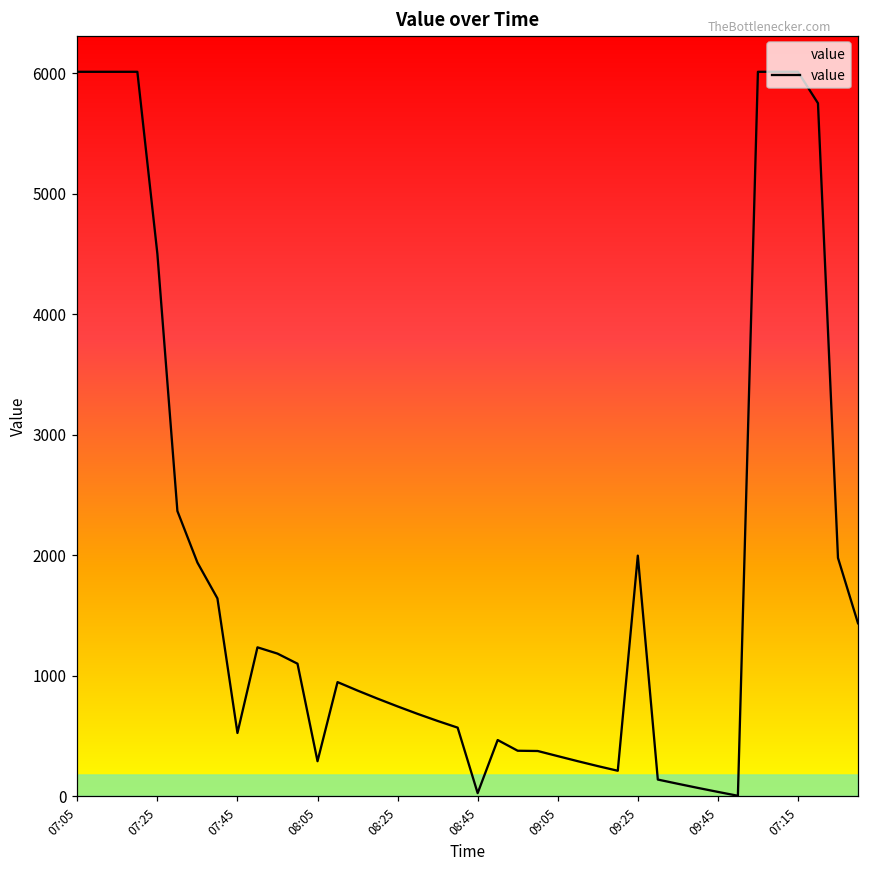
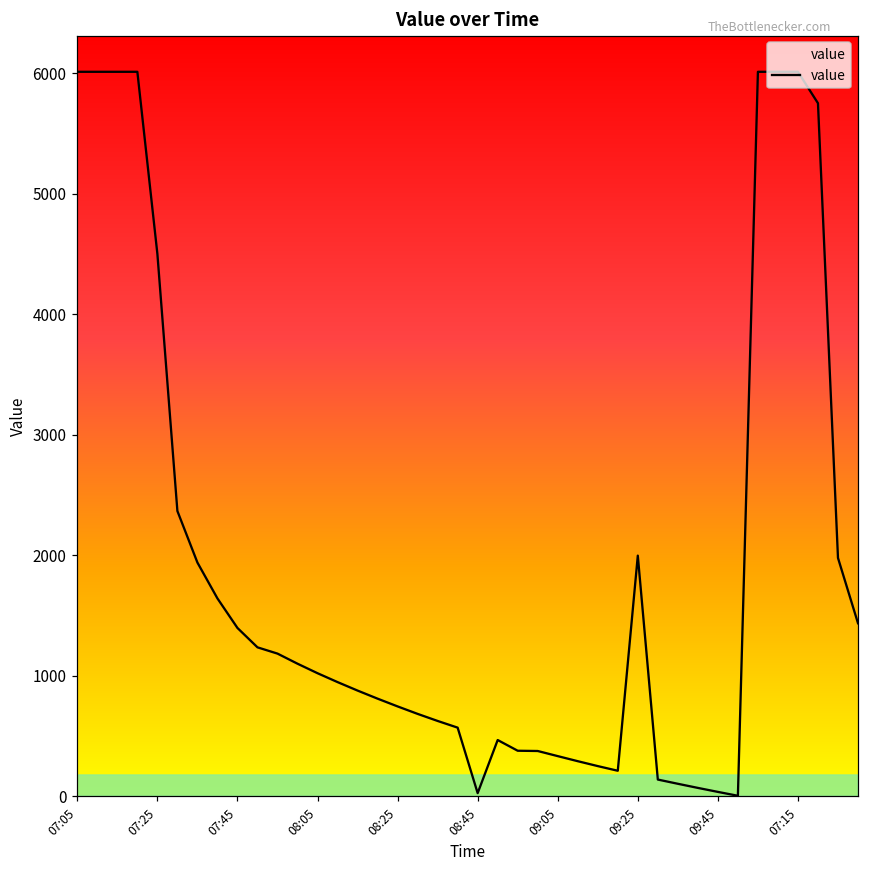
  {
-   "07:45": 530,
-   "08:05": 290,
+   "07:45": 1400,
+   "08:05": 1020,
    "08:25": 750,
    "09:05": 330,
    "09:25": 2000
  }
